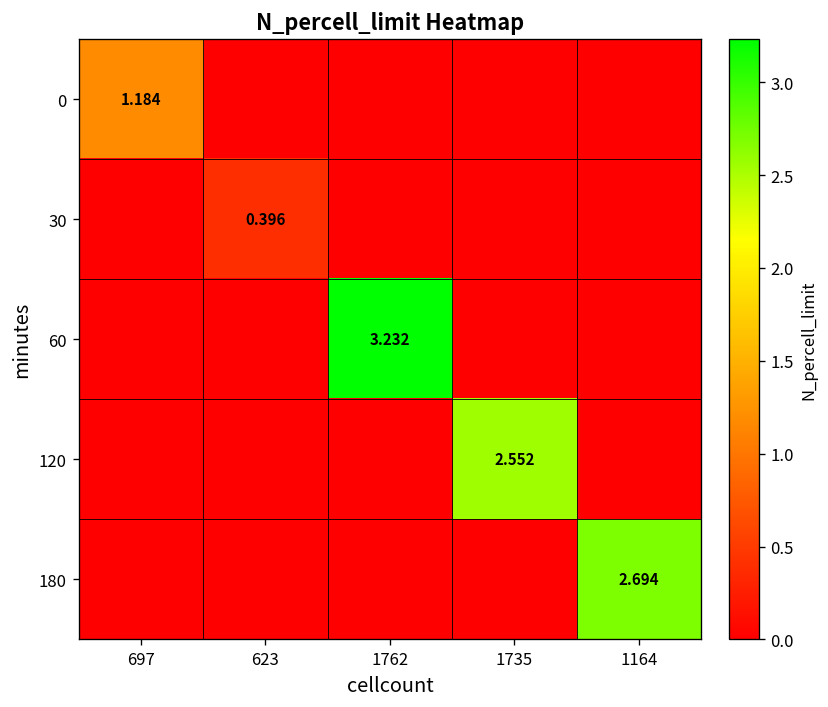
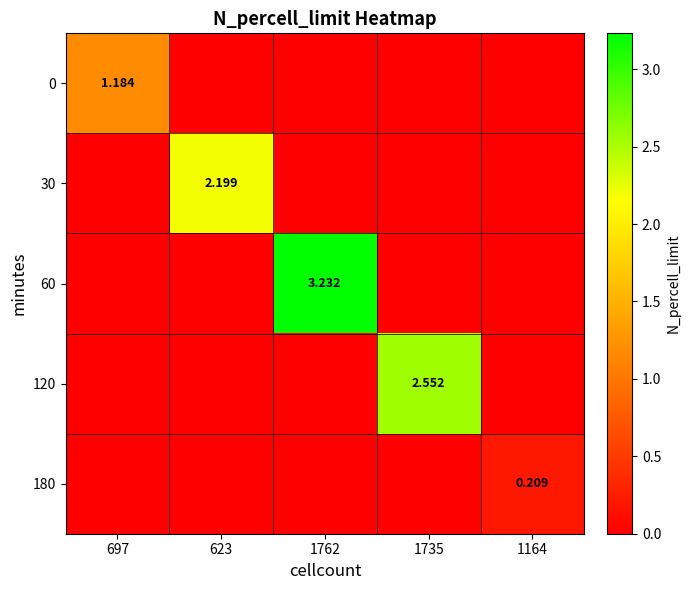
  {
    "0": {
      "697": 1.184
    },
    "30": {
-     "623": 0.396
+     "623": 2.199
    },
    "60": {
      "1762": 3.232
    },
    "120": {
      "1735": 2.552
    },
    "180": {
-     "1164": 2.694
+     "1164": 0.209
    }
  }
